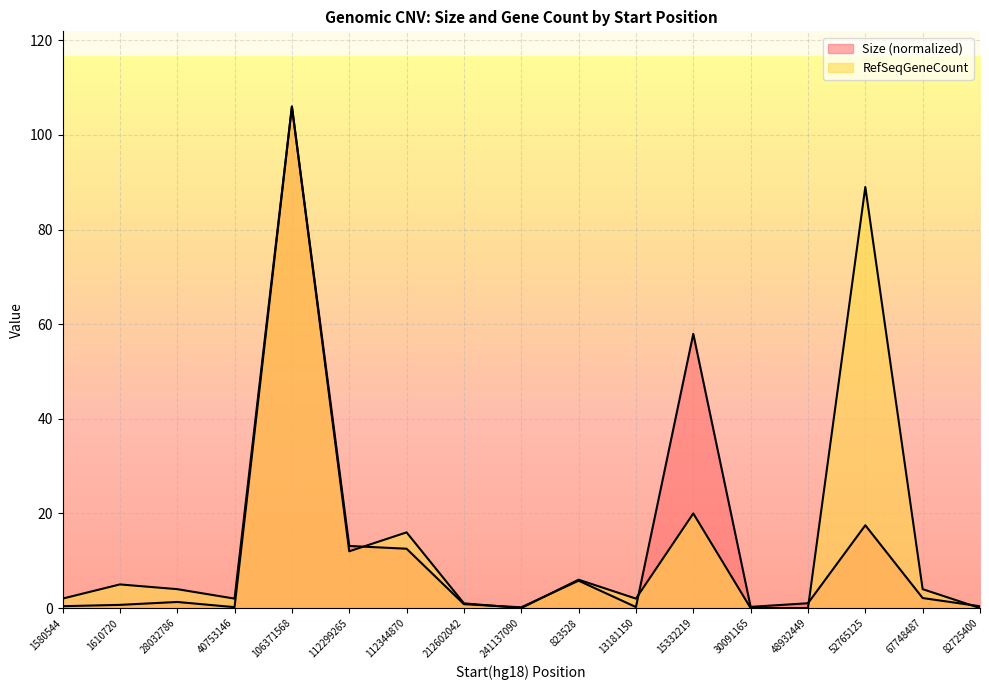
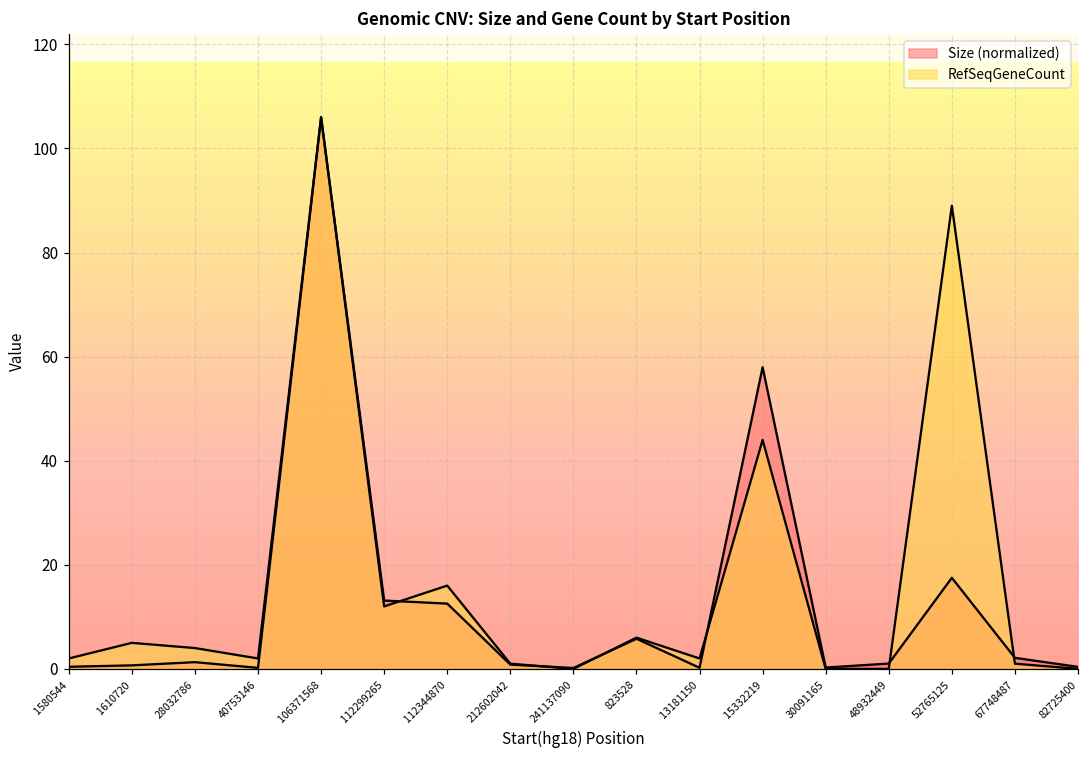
  {
    "Size (normalized)": {
      "1580544": 0,
      "1610720": 1,
      "28032786": 1,
      "40753146": 0,
      "112299265": 13,
      "112344870": 13,
      "13181150": 0,
      "15332219": 58,
      "48932449": 1,
      "52765125": 18,
      "67748487": 2
    },
    "RefSeqGeneCount": {
      "1580544": 2,
      "1610720": 5,
      "28032786": 4,
      "40753146": 2,
      "112299265": 12,
      "112344870": 16,
      "13181150": 2,
-     "15332219": 20,
+     "15332219": 44,
      "48932449": 0,
      "52765125": 89,
-     "67748487": 4
+     "67748487": 1
    }
  }
